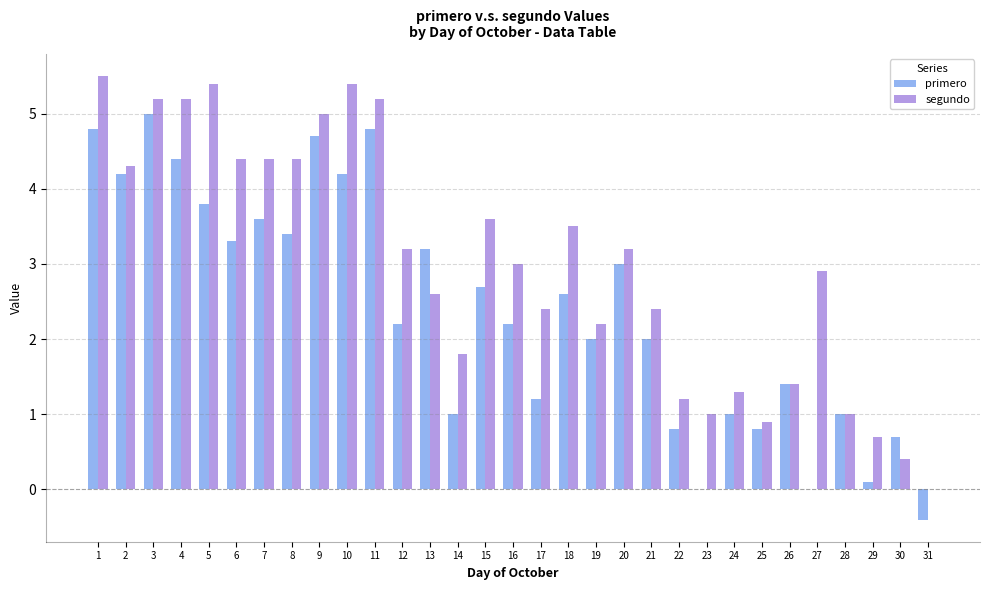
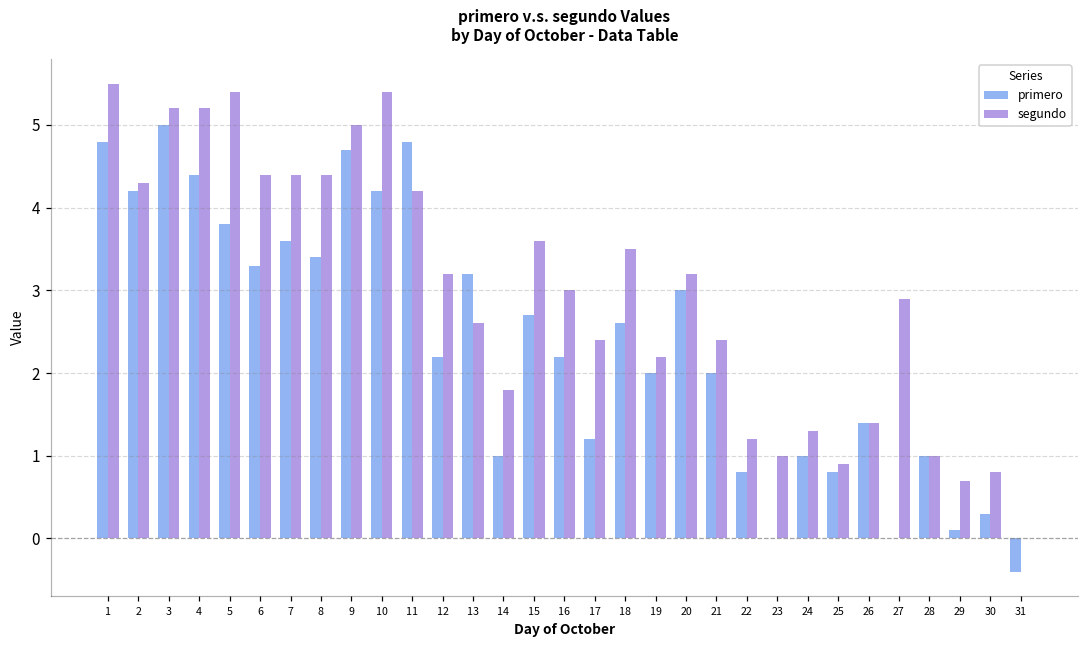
  {
    "primero": {
      "1": 4.8,
      "2": 4.2,
      "3": 5.0,
      "4": 4.4,
      "5": 3.8,
      "6": 3.3,
      "7": 3.6,
      "8": 3.4,
      "9": 4.7,
      "10": 4.2,
      "11": 4.8,
      "12": 2.2,
      "13": 3.2,
      "14": 1.0,
      "15": 2.7,
      "16": 2.2,
      "17": 1.2,
      "18": 2.6,
      "19": 2.0,
      "20": 3.0,
      "21": 2.0,
      "22": 0.8,
      "23": 0.0,
      "24": 1.0,
      "25": 0.8,
      "26": 1.4,
      "27": 0.0,
      "28": 1.0,
      "29": 0.1,
-     "30": 0.7,
+     "30": 0.3,
      "31": -0.4
    },
    "segundo": {
      "1": 5.5,
      "2": 4.3,
      "3": 5.2,
      "4": 5.2,
      "5": 5.4,
      "6": 4.4,
      "7": 4.4,
      "8": 4.4,
      "9": 5.0,
      "10": 5.4,
-     "11": 5.2,
+     "11": 4.2,
      "12": 3.2,
      "13": 2.6,
      "14": 1.8,
      "15": 3.6,
      "16": 3.0,
      "17": 2.4,
      "18": 3.5,
      "19": 2.2,
      "20": 3.2,
      "21": 2.4,
      "22": 1.2,
      "23": 1.0,
      "24": 1.3,
      "25": 0.9,
      "26": 1.4,
      "27": 2.9,
      "28": 1.0,
      "29": 0.7,
-     "30": 0.4,
+     "30": 0.8,
      "31": 0.0
    }
  }
